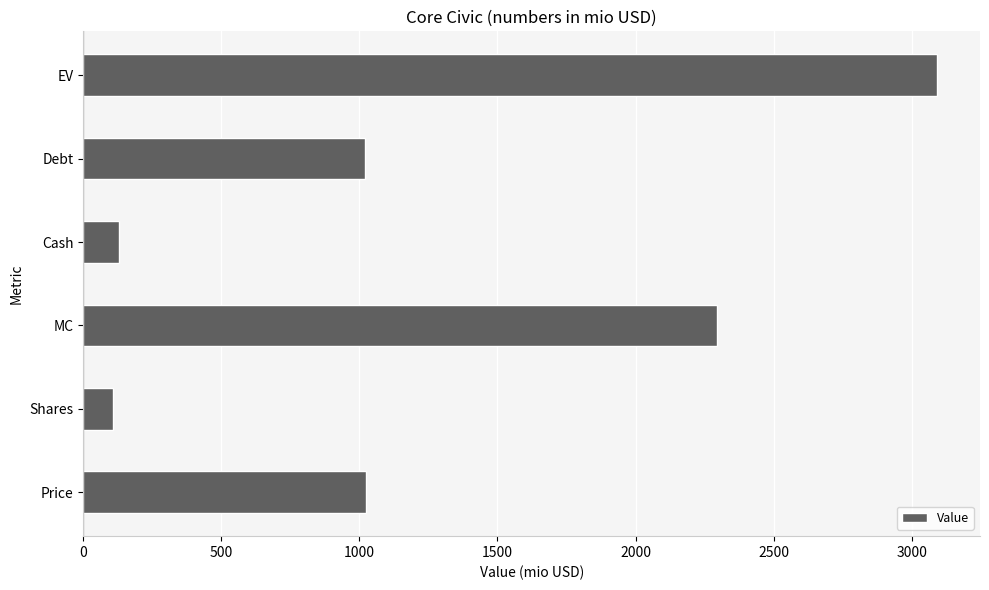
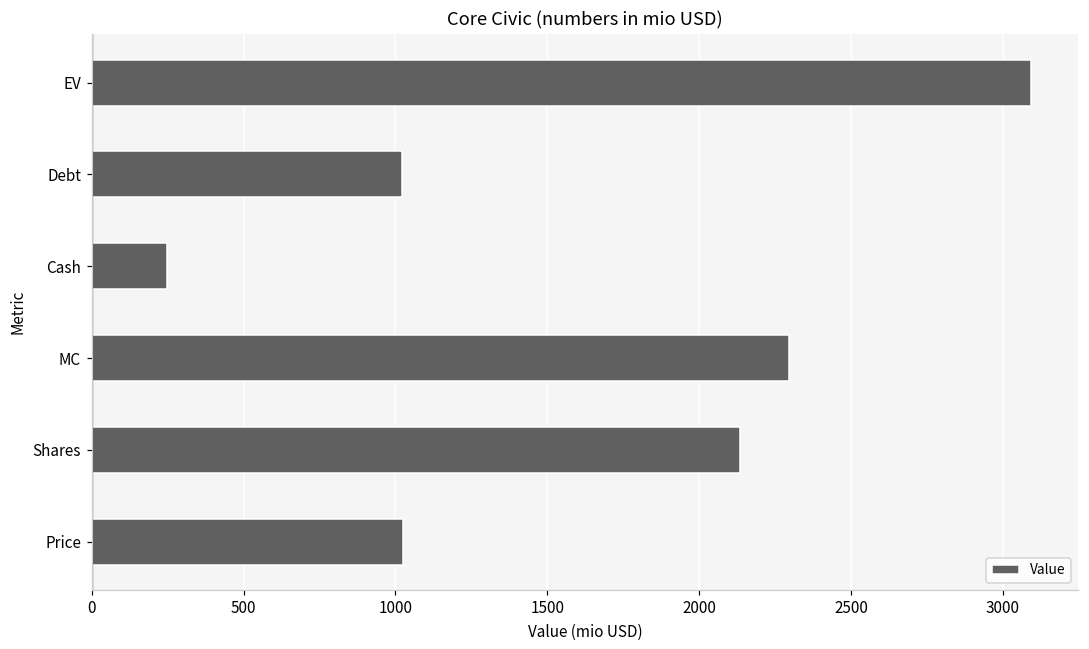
  {
    "EV": 3090,
    "Debt": 1020,
-   "Cash": 130,
+   "Cash": 250,
    "MC": 2290,
-   "Shares": 110,
+   "Shares": 2140,
    "Price": 1020
  }
